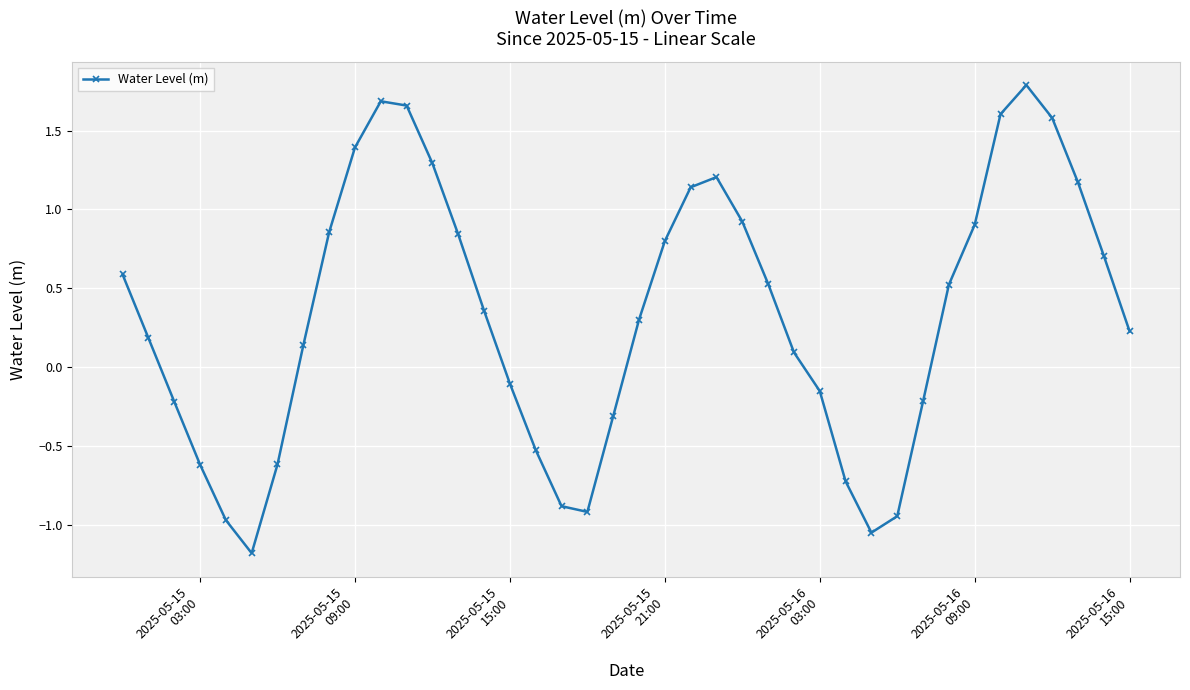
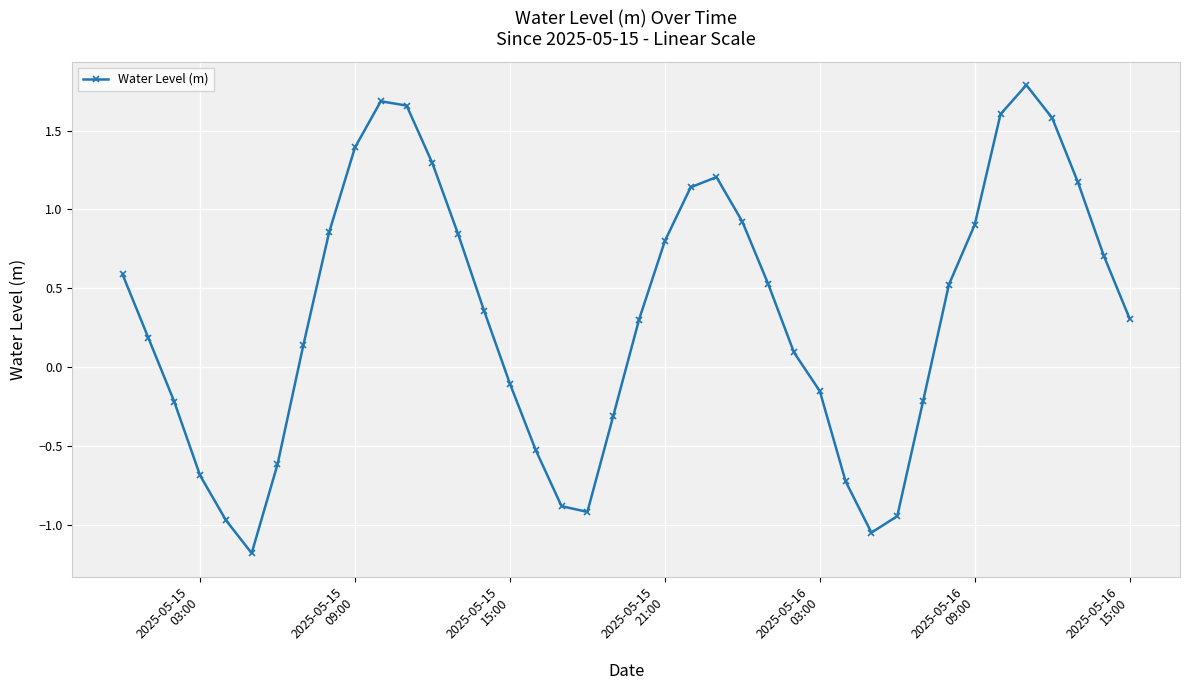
  {
-   "2025-05-15 03:00": -0.62,
+   "2025-05-15 03:00": -0.69,
    "2025-05-15 09:00": 1.39,
    "2025-05-15 15:00": -0.10,
    "2025-05-15 21:00": 0.80,
    "2025-05-16 03:00": -0.15,
    "2025-05-16 09:00": 0.90,
-   "2025-05-16 15:00": 0.23
+   "2025-05-16 15:00": 0.31
  }
